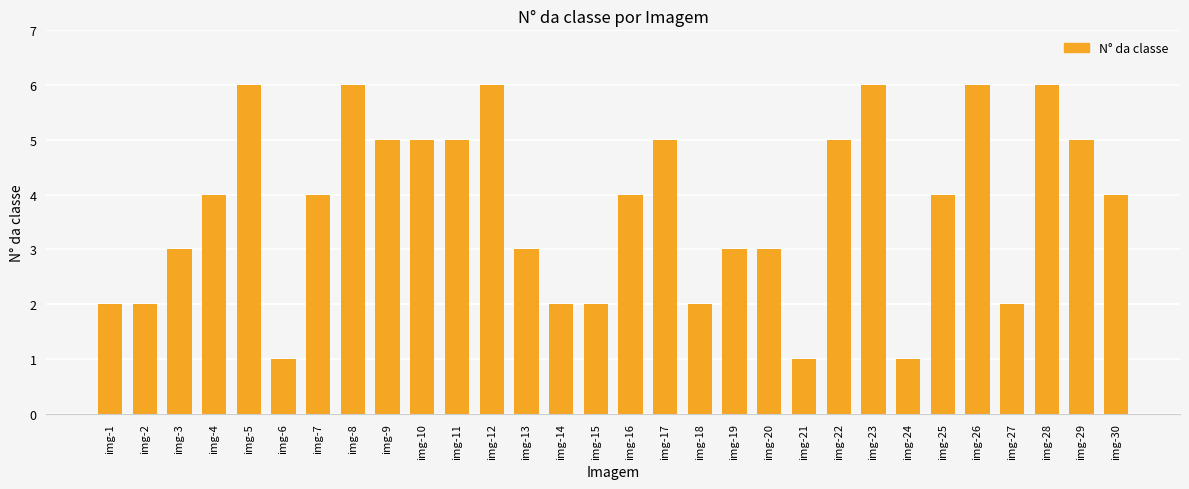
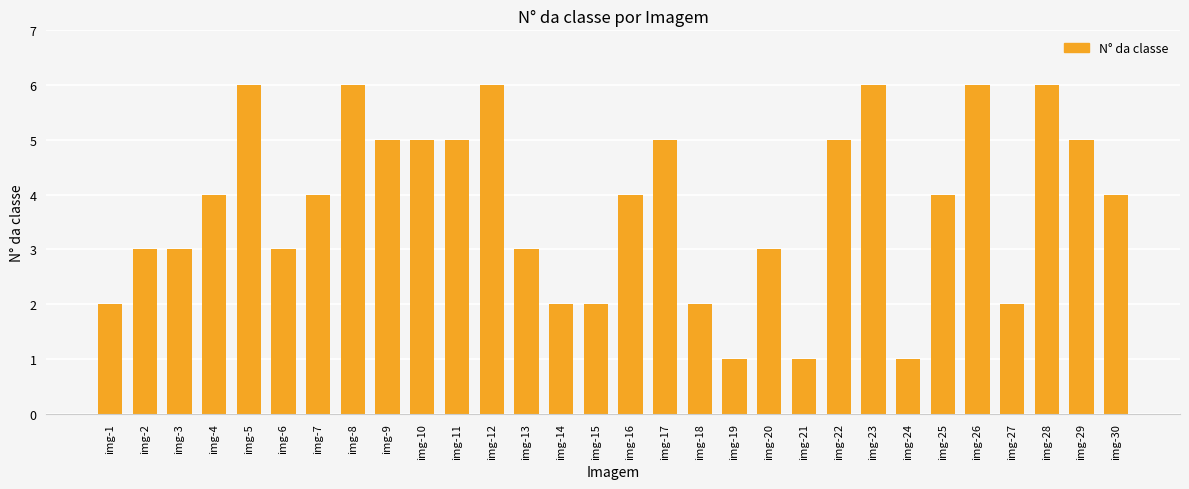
  {
    "img-1": 2,
-   "img-2": 2,
+   "img-2": 3,
    "img-3": 3,
    "img-4": 4,
    "img-5": 6,
-   "img-6": 1,
+   "img-6": 3,
    "img-7": 4,
    "img-8": 6,
    "img-9": 5,
    "img-10": 5,
    "img-11": 5,
    "img-12": 6,
    "img-13": 3,
    "img-14": 2,
    "img-15": 2,
    "img-16": 4,
    "img-17": 5,
    "img-18": 2,
-   "img-19": 3,
+   "img-19": 1,
    "img-20": 3,
    "img-21": 1,
    "img-22": 5,
    "img-23": 6,
    "img-24": 1,
    "img-25": 4,
    "img-26": 6,
    "img-27": 2,
    "img-28": 6,
    "img-29": 5,
    "img-30": 4
  }
